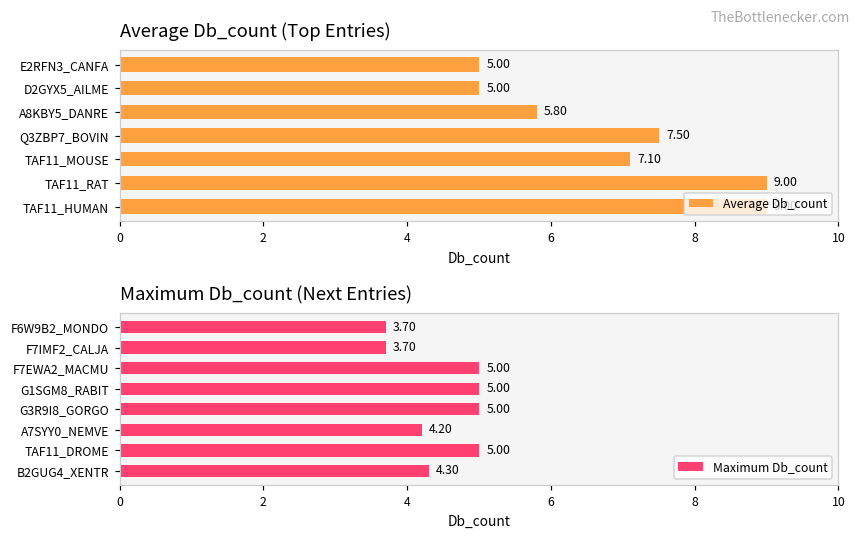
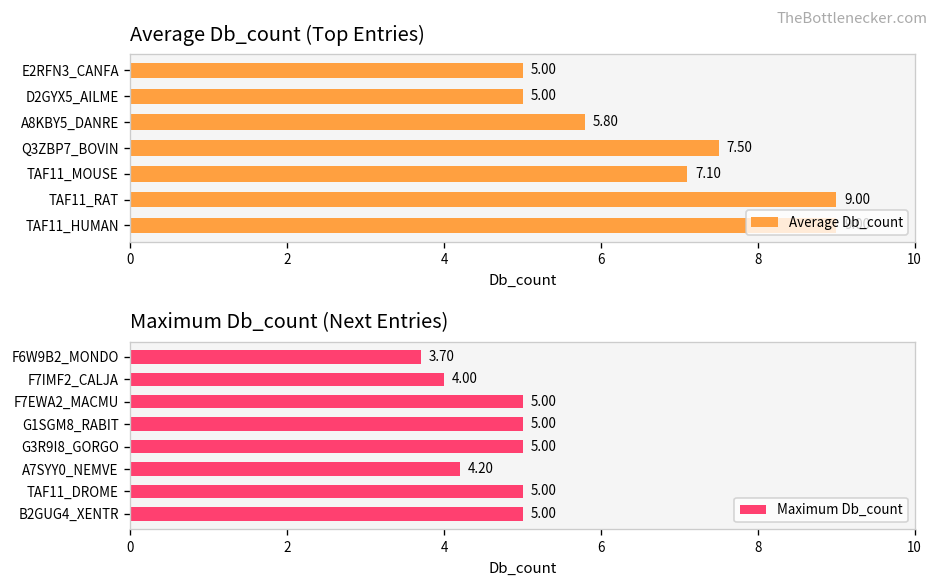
  {
    "Average Db_count (Top Entries)": {
      "E2RFN3_CANFA": 5.00,
      "D2GYX5_AILME": 5.00,
      "A8KBY5_DANRE": 5.80,
      "Q3ZBP7_BOVIN": 7.50,
      "TAF11_MOUSE": 7.10,
      "TAF11_RAT": 9.00
    },
    "Maximum Db_count (Next Entries)": {
      "F6W9B2_MONDO": 3.70,
-     "F7IMF2_CALJA": 3.70,
+     "F7IMF2_CALJA": 4.00,
      "F7EWA2_MACMU": 5.00,
      "G1SGM8_RABIT": 5.00,
      "G3R9I8_GORGO": 5.00,
      "A7SYY0_NEMVE": 4.20,
      "TAF11_DROME": 5.00,
-     "B2GUG4_XENTR": 4.30
+     "B2GUG4_XENTR": 5.00
    }
  }
